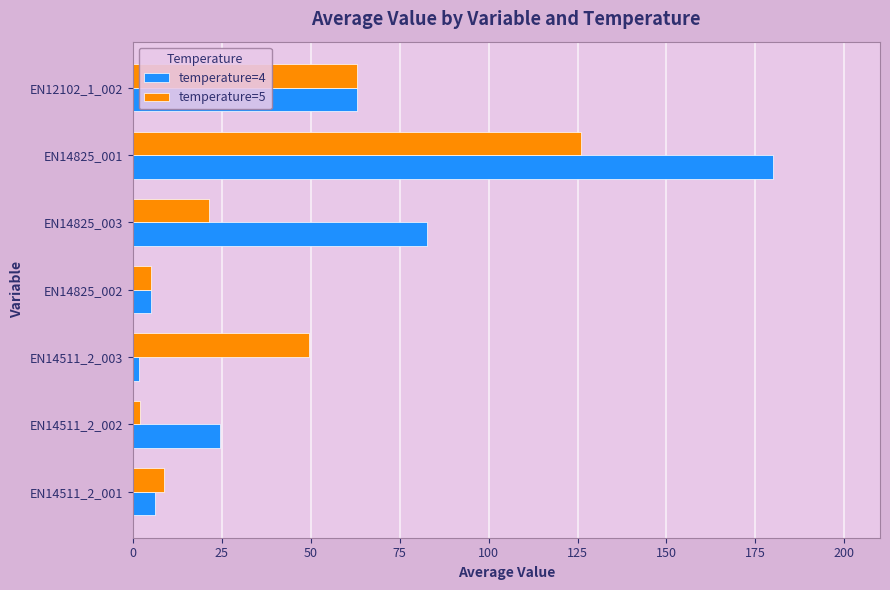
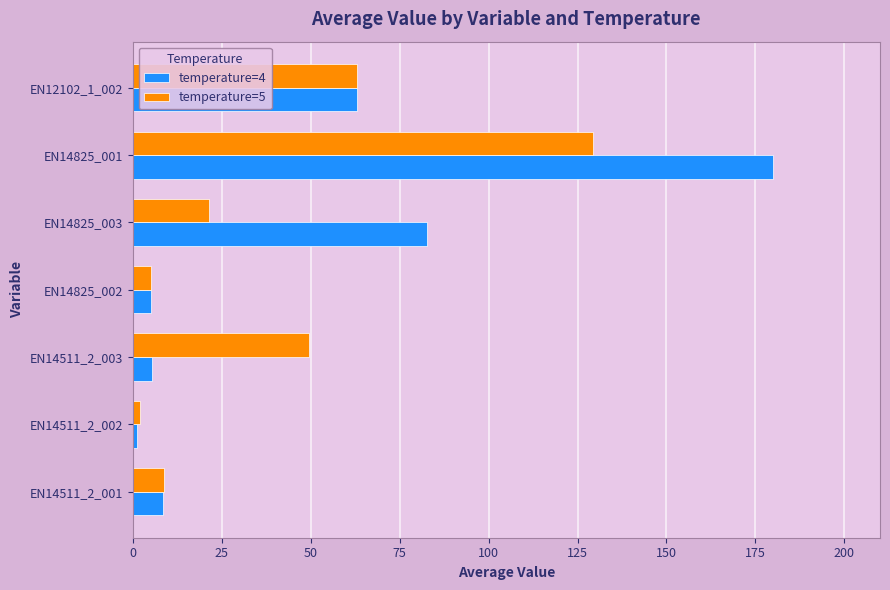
  {
    "temperature=4": {
      "EN12102_1_002": 63,
      "EN14825_001": 180,
      "EN14825_003": 83,
      "EN14825_002": 5,
-     "EN14511_2_003": 2,
-     "EN14511_2_002": 25,
-     "EN14511_2_001": 6
+     "EN14511_2_003": 5,
+     "EN14511_2_002": 1,
+     "EN14511_2_001": 9
    },
    "temperature=5": {
      "EN12102_1_002": 63,
-     "EN14825_001": 126,
+     "EN14825_001": 129,
      "EN14825_003": 22,
      "EN14825_002": 5,
      "EN14511_2_003": 50,
      "EN14511_2_002": 2,
      "EN14511_2_001": 9
    }
  }
